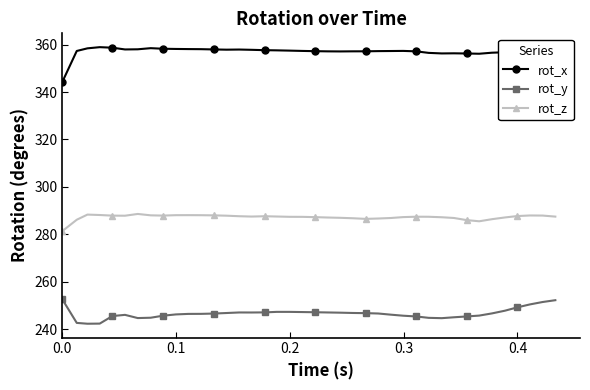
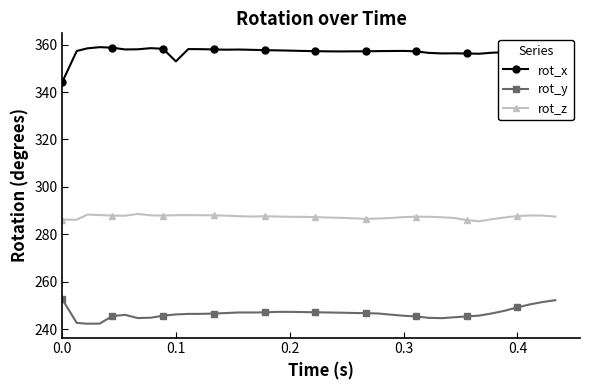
  {
    "rot_x": {
      "0.0": 344,
-     "0.1": 358
+     "0.1": 353
    },
    "rot_y": {
      "0.0": 253,
      "0.1": 246
    },
    "rot_z": {
-     "0.0": 281,
+     "0.0": 286,
      "0.1": 288
    }
  }
